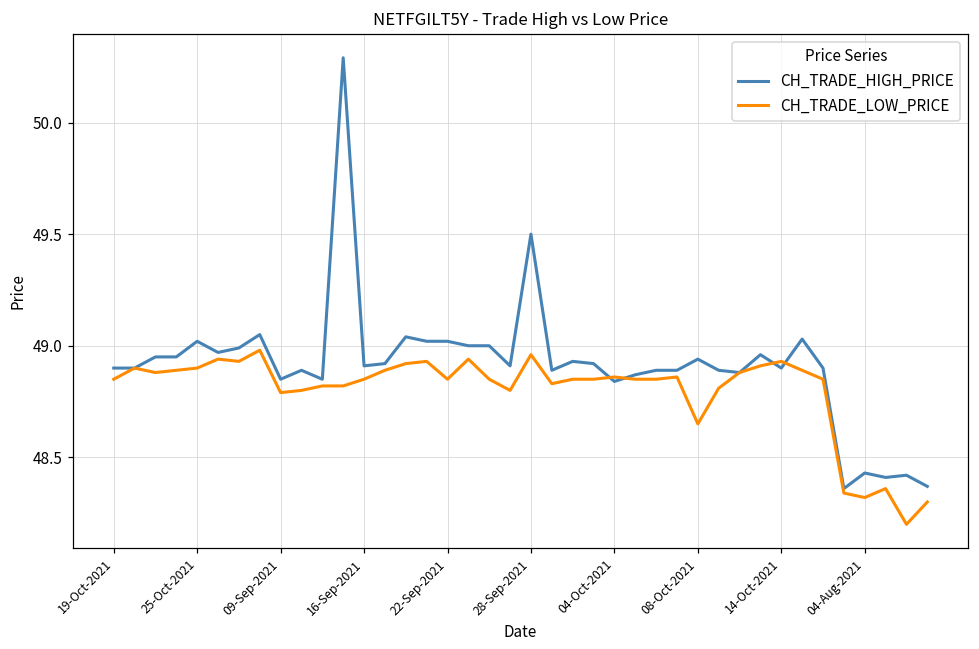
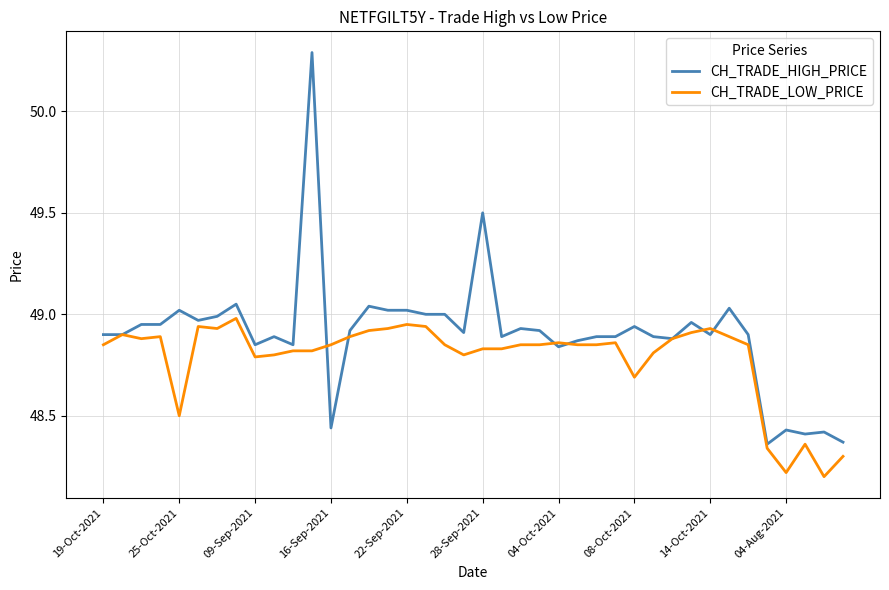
  {
    "CH_TRADE_HIGH_PRICE": {
      "25-Oct-2021": 49.02,
      "09-Sep-2021": 48.85,
-     "16-Sep-2021": 48.91,
+     "16-Sep-2021": 48.44,
      "22-Sep-2021": 49.02,
      "28-Sep-2021": 49.50,
      "04-Oct-2021": 48.84,
      "08-Oct-2021": 48.94,
      "14-Oct-2021": 48.90,
      "04-Aug-2021": 48.43
    },
    "CH_TRADE_LOW_PRICE": {
-     "25-Oct-2021": 48.9,
+     "25-Oct-2021": 48.5,
      "09-Sep-2021": 48.79,
      "16-Sep-2021": 48.85,
-     "22-Sep-2021": 48.85,
-     "28-Sep-2021": 48.96,
+     "22-Sep-2021": 48.95,
+     "28-Sep-2021": 48.83,
      "04-Oct-2021": 48.86,
-     "08-Oct-2021": 48.65,
+     "08-Oct-2021": 48.69,
      "14-Oct-2021": 48.93,
-     "04-Aug-2021": 48.32
+     "04-Aug-2021": 48.22
    }
  }
